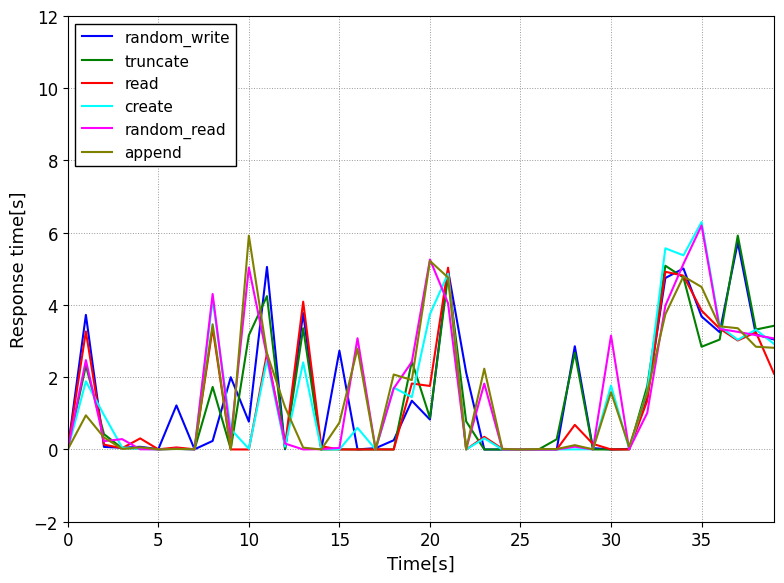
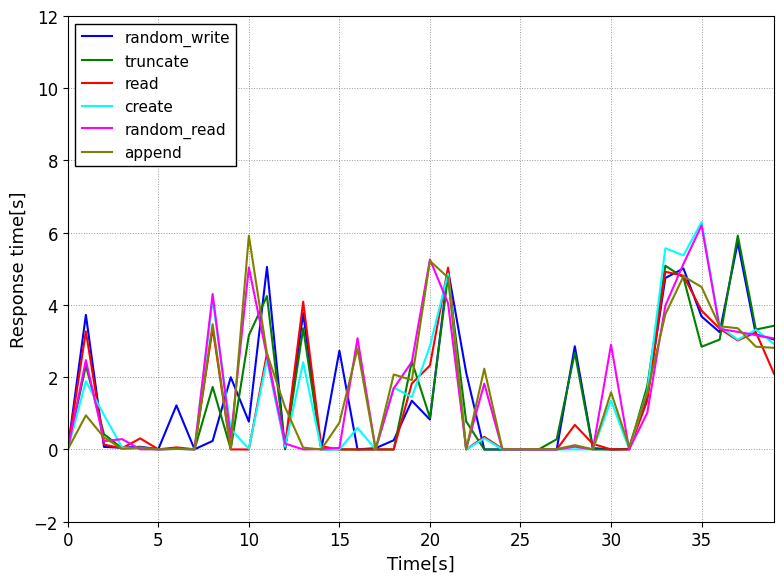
  {
    "random_write": {
      "10": 0.8,
      "15": 2.7,
      "35": 3.7
    },
    "truncate": {
      "10": 3.2,
      "35": 2.8
    },
    "read": {
-     "20": 1.8,
+     "20": 2.3,
      "35": 3.8
    },
    "create": {
-     "20": 3.7,
-     "30": 1.8,
+     "20": 2.9,
+     "30": 1.4,
      "35": 6.3
    },
    "random_read": {
      "10": 5.0,
-     "30": 3.2,
+     "30": 2.9,
      "35": 6.2
    },
    "append": {
      "10": 5.9,
      "15": 0.7,
      "30": 1.6,
      "35": 4.5
    }
  }
